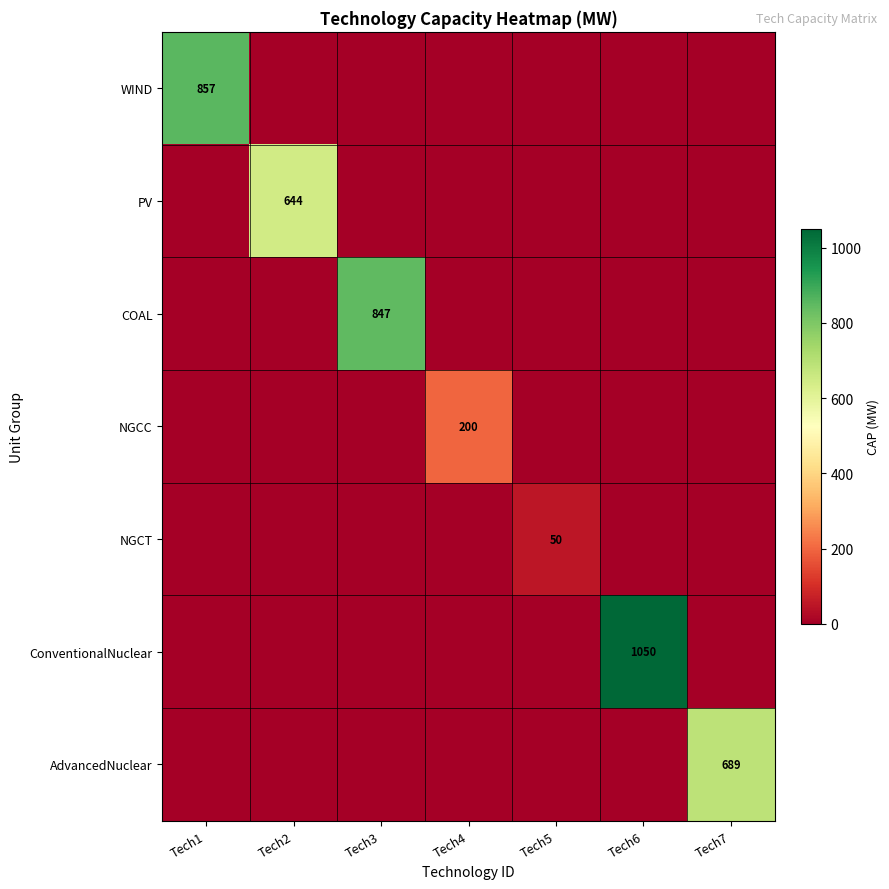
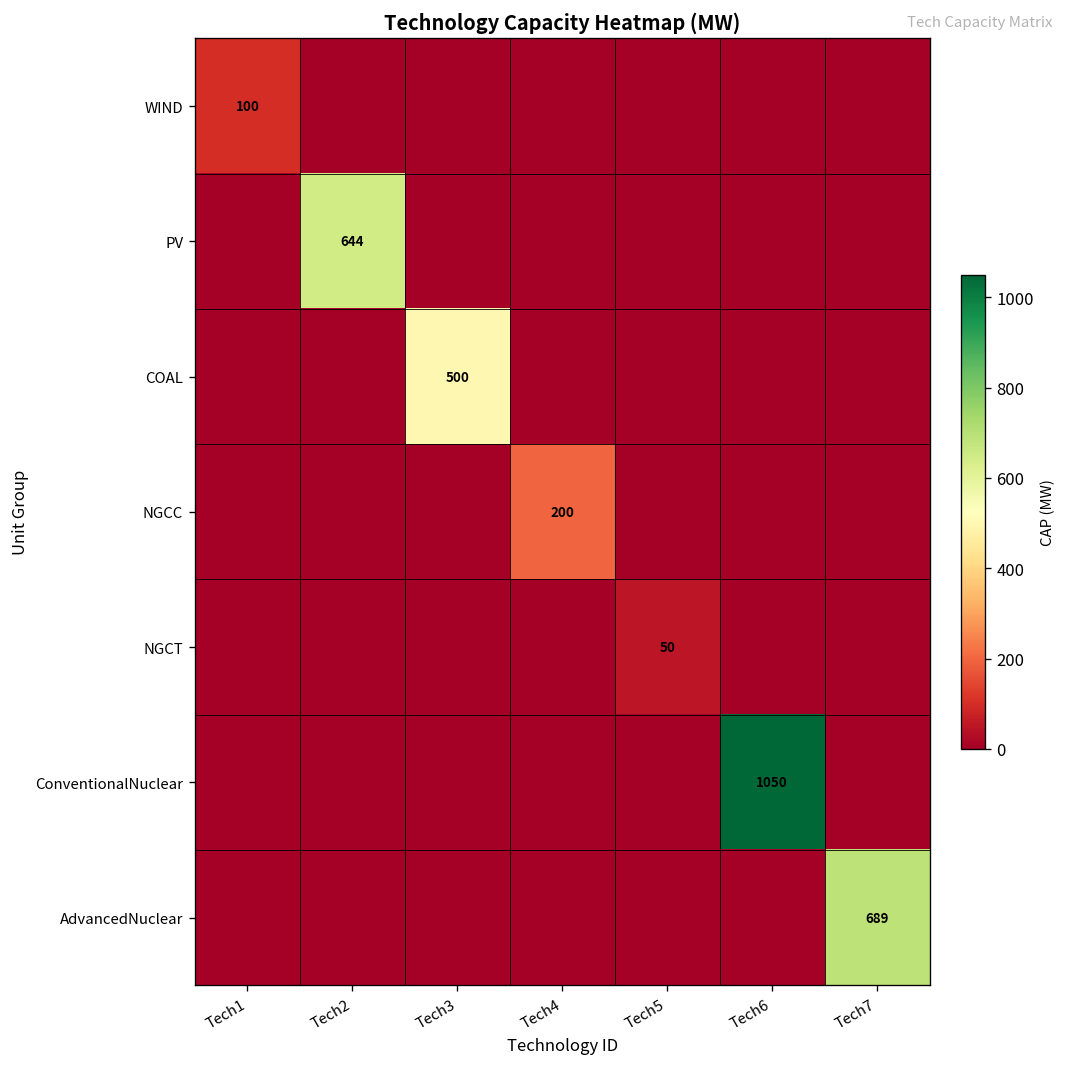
  {
    "WIND": {
-     "Tech1": 857
+     "Tech1": 100
    },
    "PV": {
      "Tech2": 644
    },
    "COAL": {
-     "Tech3": 847
+     "Tech3": 500
    },
    "NGCC": {
      "Tech4": 200
    },
    "NGCT": {
      "Tech5": 50
    },
    "ConventionalNuclear": {
      "Tech6": 1050
    },
    "AdvancedNuclear": {
      "Tech7": 689
    }
  }
